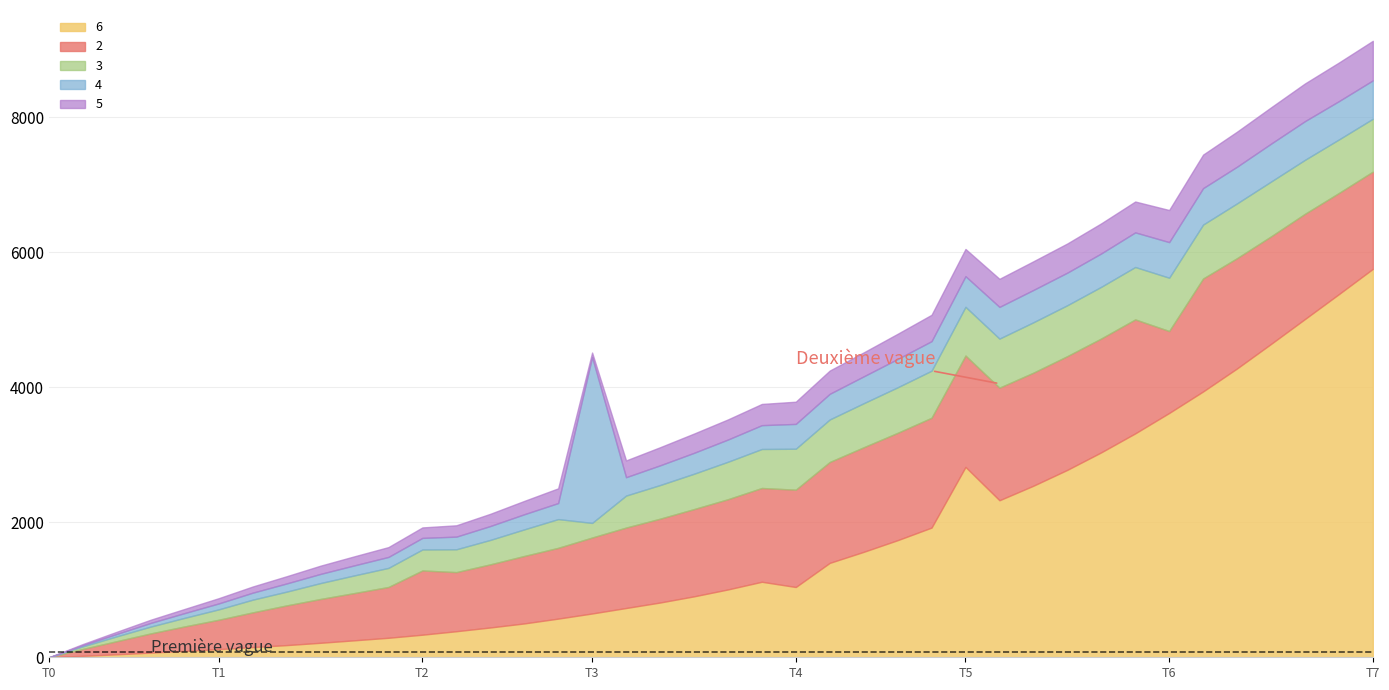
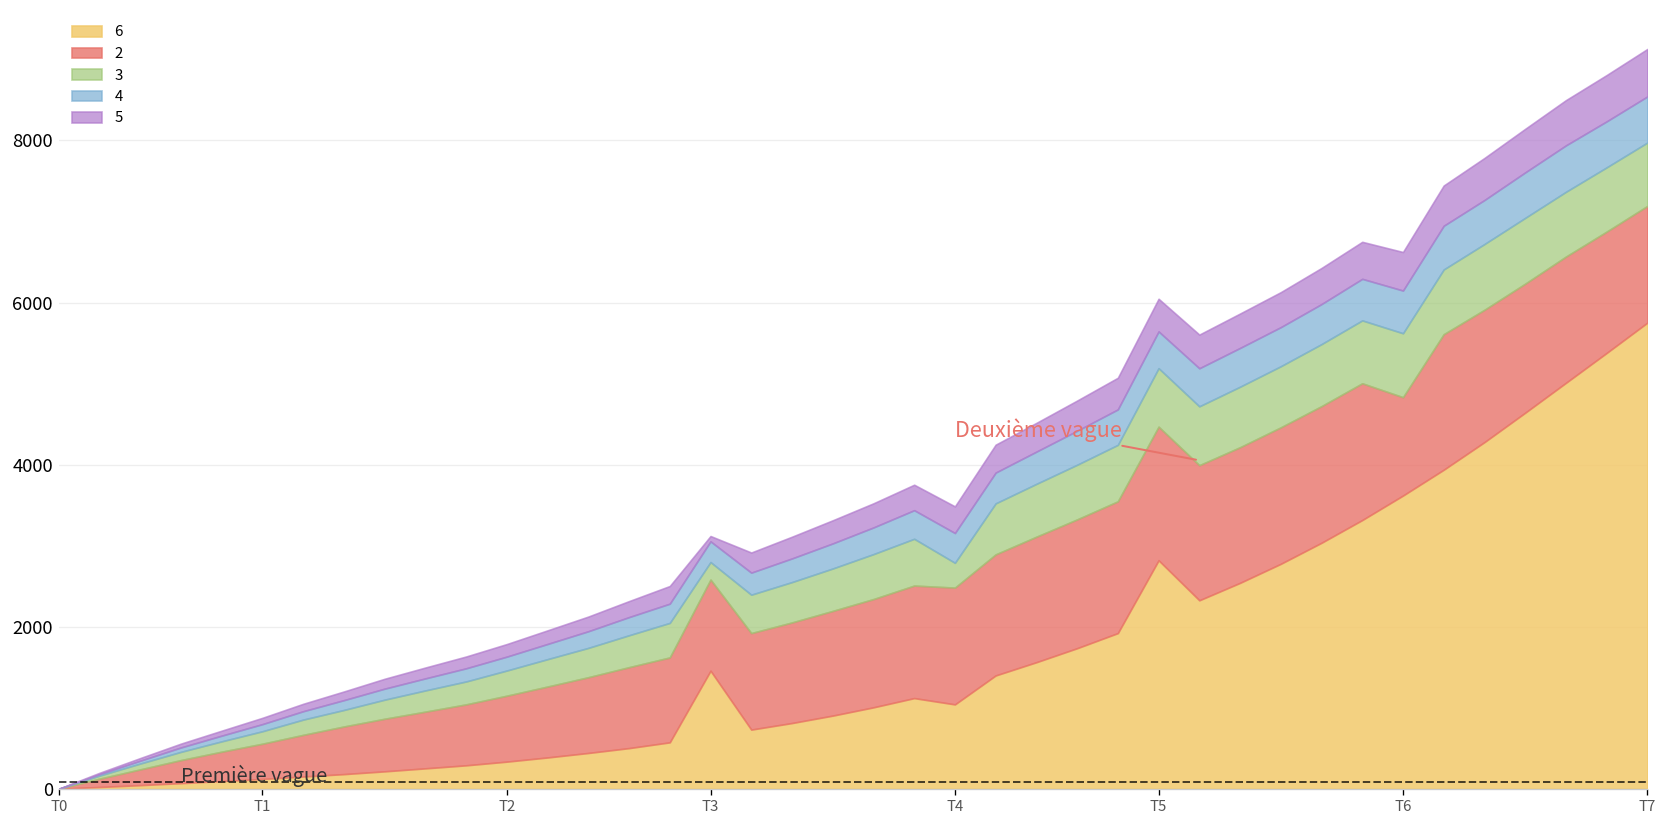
  {
    "6": {
      "T1": 100,
      "T2": 300,
-     "T3": 600,
+     "T3": 1500,
      "T4": 1000,
      "T5": 2800,
      "T6": 3600,
      "T7": 5800
    },
    "2": {
      "T1": 400,
-     "T2": 1000,
+     "T2": 800,
      "T3": 1100,
      "T4": 1400,
      "T5": 1600,
      "T6": 1200,
      "T7": 1400
    },
    "3": {
      "T1": 200,
      "T2": 300,
      "T3": 200,
-     "T4": 600,
+     "T4": 300,
      "T5": 700,
      "T6": 800,
      "T7": 800
    },
    "4": {
      "T1": 100,
      "T2": 200,
-     "T3": 2500,
+     "T3": 300,
      "T4": 400,
      "T5": 500,
      "T6": 500,
      "T7": 600
    },
    "5": {
      "T1": 100,
      "T2": 200,
      "T3": 100,
      "T4": 300,
      "T5": 400,
      "T6": 500,
      "T7": 600
    }
  }
